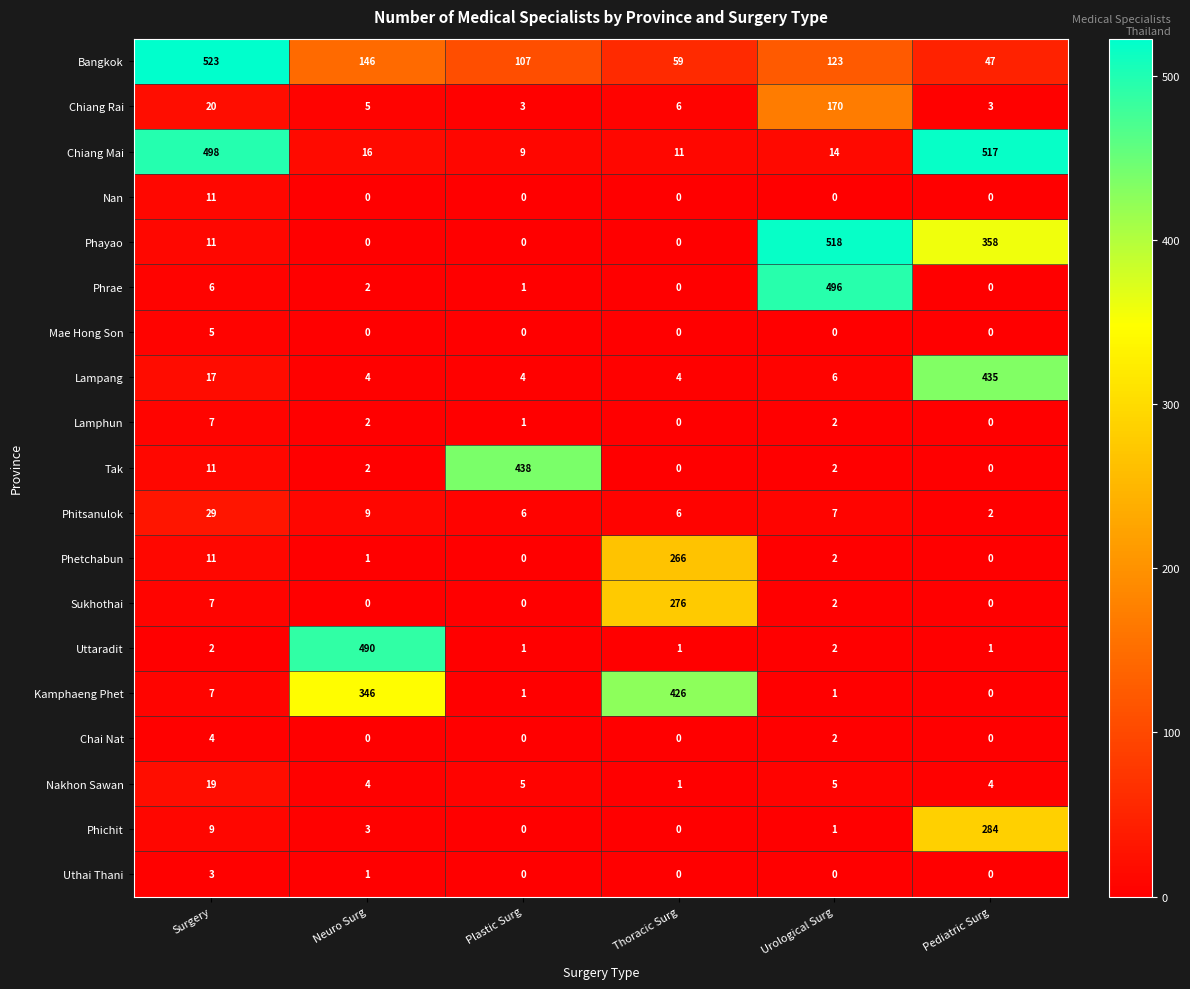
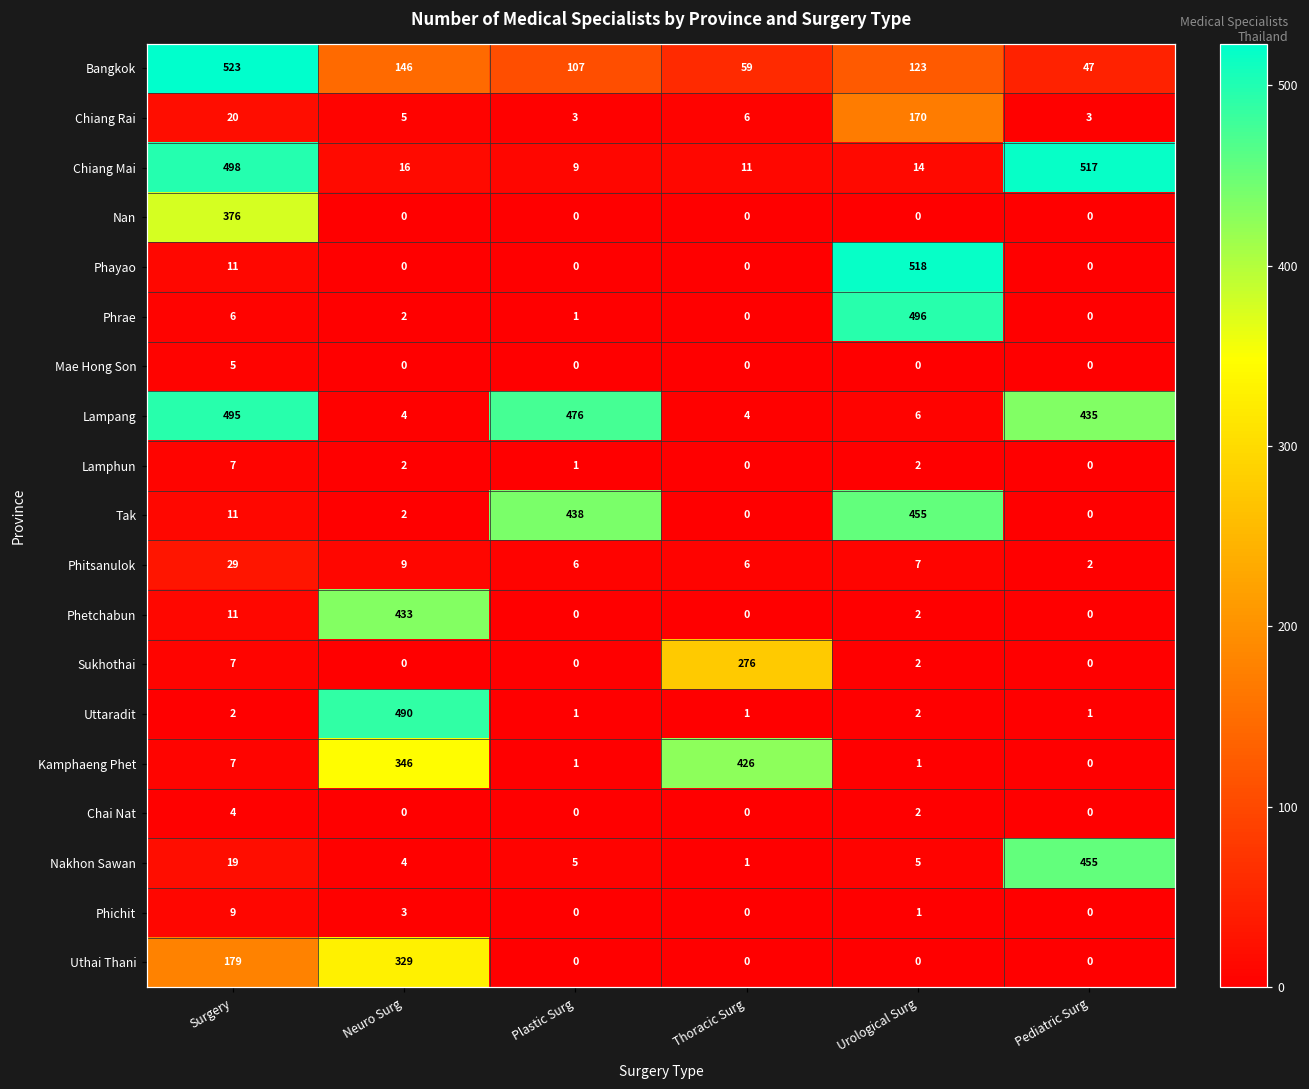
  {
    "Bangkok": {
      "Surgery": 523,
      "Neuro Surg": 146,
      "Plastic Surg": 107,
      "Thoracic Surg": 59,
      "Urological Surg": 123,
      "Pediatric Surg": 47
    },
    "Chiang Rai": {
      "Surgery": 20,
      "Neuro Surg": 5,
      "Plastic Surg": 3,
      "Thoracic Surg": 6,
      "Urological Surg": 170,
      "Pediatric Surg": 3
    },
    "Chiang Mai": {
      "Surgery": 498,
      "Neuro Surg": 16,
      "Plastic Surg": 9,
      "Thoracic Surg": 11,
      "Urological Surg": 14,
      "Pediatric Surg": 517
    },
    "Nan": {
-     "Surgery": 11,
+     "Surgery": 376,
      "Neuro Surg": 0,
      "Plastic Surg": 0,
      "Thoracic Surg": 0,
      "Urological Surg": 0,
      "Pediatric Surg": 0
    },
    "Phayao": {
      "Surgery": 11,
      "Neuro Surg": 0,
      "Plastic Surg": 0,
      "Thoracic Surg": 0,
      "Urological Surg": 518,
-     "Pediatric Surg": 358
+     "Pediatric Surg": 0
    },
    "Phrae": {
      "Surgery": 6,
      "Neuro Surg": 2,
      "Plastic Surg": 1,
      "Thoracic Surg": 0,
      "Urological Surg": 496,
      "Pediatric Surg": 0
    },
    "Mae Hong Son": {
      "Surgery": 5,
      "Neuro Surg": 0,
      "Plastic Surg": 0,
      "Thoracic Surg": 0,
      "Urological Surg": 0,
      "Pediatric Surg": 0
    },
    "Lampang": {
-     "Surgery": 17,
+     "Surgery": 495,
      "Neuro Surg": 4,
-     "Plastic Surg": 4,
+     "Plastic Surg": 476,
      "Thoracic Surg": 4,
      "Urological Surg": 6,
      "Pediatric Surg": 435
    },
    "Lamphun": {
      "Surgery": 7,
      "Neuro Surg": 2,
      "Plastic Surg": 1,
      "Thoracic Surg": 0,
      "Urological Surg": 2,
      "Pediatric Surg": 0
    },
    "Tak": {
      "Surgery": 11,
      "Neuro Surg": 2,
      "Plastic Surg": 438,
      "Thoracic Surg": 0,
-     "Urological Surg": 2,
+     "Urological Surg": 455,
      "Pediatric Surg": 0
    },
    "Phitsanulok": {
      "Surgery": 29,
      "Neuro Surg": 9,
      "Plastic Surg": 6,
      "Thoracic Surg": 6,
      "Urological Surg": 7,
      "Pediatric Surg": 2
    },
    "Phetchabun": {
      "Surgery": 11,
-     "Neuro Surg": 1,
+     "Neuro Surg": 433,
      "Plastic Surg": 0,
-     "Thoracic Surg": 266,
+     "Thoracic Surg": 0,
      "Urological Surg": 2,
      "Pediatric Surg": 0
    },
    "Sukhothai": {
      "Surgery": 7,
      "Neuro Surg": 0,
      "Plastic Surg": 0,
      "Thoracic Surg": 276,
      "Urological Surg": 2,
      "Pediatric Surg": 0
    },
    "Uttaradit": {
      "Surgery": 2,
      "Neuro Surg": 490,
      "Plastic Surg": 1,
      "Thoracic Surg": 1,
      "Urological Surg": 2,
      "Pediatric Surg": 1
    },
    "Kamphaeng Phet": {
      "Surgery": 7,
      "Neuro Surg": 346,
      "Plastic Surg": 1,
      "Thoracic Surg": 426,
      "Urological Surg": 1,
      "Pediatric Surg": 0
    },
    "Chai Nat": {
      "Surgery": 4,
      "Neuro Surg": 0,
      "Plastic Surg": 0,
      "Thoracic Surg": 0,
      "Urological Surg": 2,
      "Pediatric Surg": 0
    },
    "Nakhon Sawan": {
      "Surgery": 19,
      "Neuro Surg": 4,
      "Plastic Surg": 5,
      "Thoracic Surg": 1,
      "Urological Surg": 5,
-     "Pediatric Surg": 4
+     "Pediatric Surg": 455
    },
    "Phichit": {
      "Surgery": 9,
      "Neuro Surg": 3,
      "Plastic Surg": 0,
      "Thoracic Surg": 0,
      "Urological Surg": 1,
-     "Pediatric Surg": 284
+     "Pediatric Surg": 0
    },
    "Uthai Thani": {
-     "Surgery": 3,
-     "Neuro Surg": 1,
+     "Surgery": 179,
+     "Neuro Surg": 329,
      "Plastic Surg": 0,
      "Thoracic Surg": 0,
      "Urological Surg": 0,
      "Pediatric Surg": 0
    }
  }
